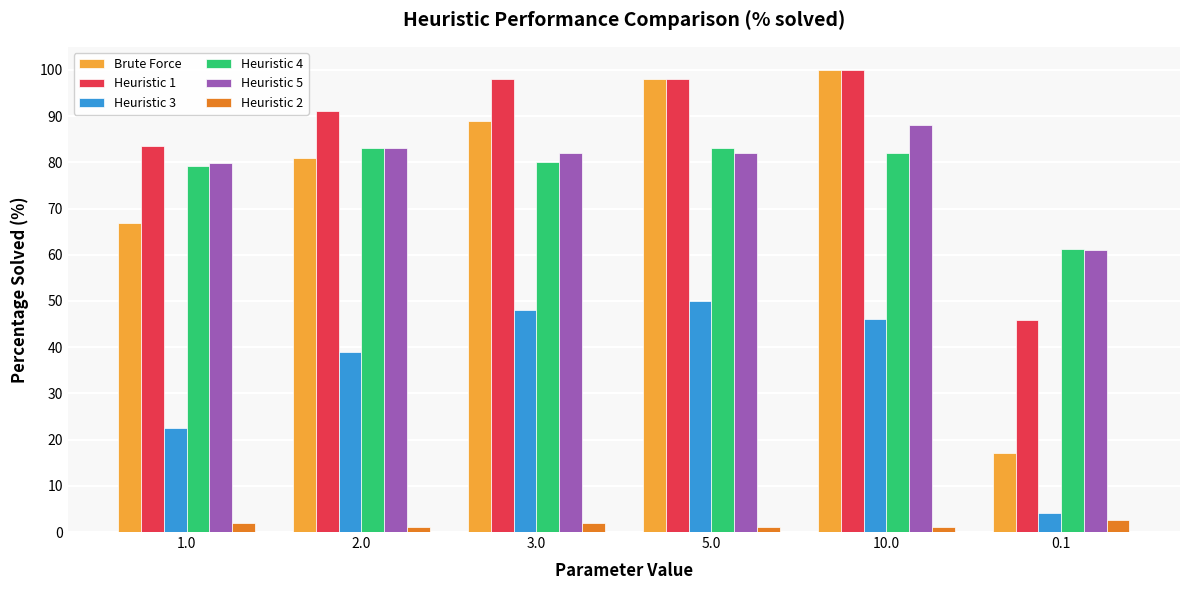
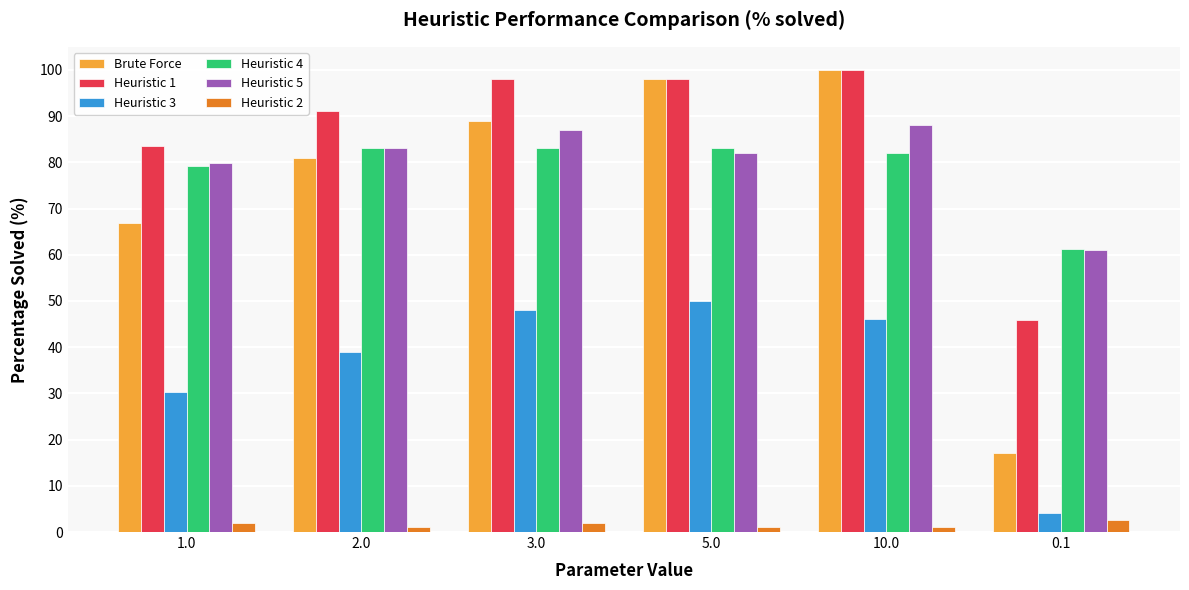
  {
    "Heuristic 1": {
      "1.0": 84,
      "2.0": 91,
      "3.0": 98,
      "5.0": 98,
      "10.0": 100,
      "0.1": 46
    },
    "Heuristic 3": {
-     "1.0": 23,
+     "1.0": 30,
      "2.0": 39,
      "3.0": 48,
      "5.0": 50,
      "10.0": 46,
      "0.1": 4
    },
    "Heuristic 4": {
      "1.0": 79,
      "2.0": 83,
-     "3.0": 80,
+     "3.0": 83,
      "5.0": 83,
      "10.0": 82,
      "0.1": 61
    },
    "Heuristic 5": {
      "1.0": 80,
      "2.0": 83,
-     "3.0": 82,
+     "3.0": 87,
      "5.0": 82,
      "10.0": 88,
      "0.1": 61
    }
  }
